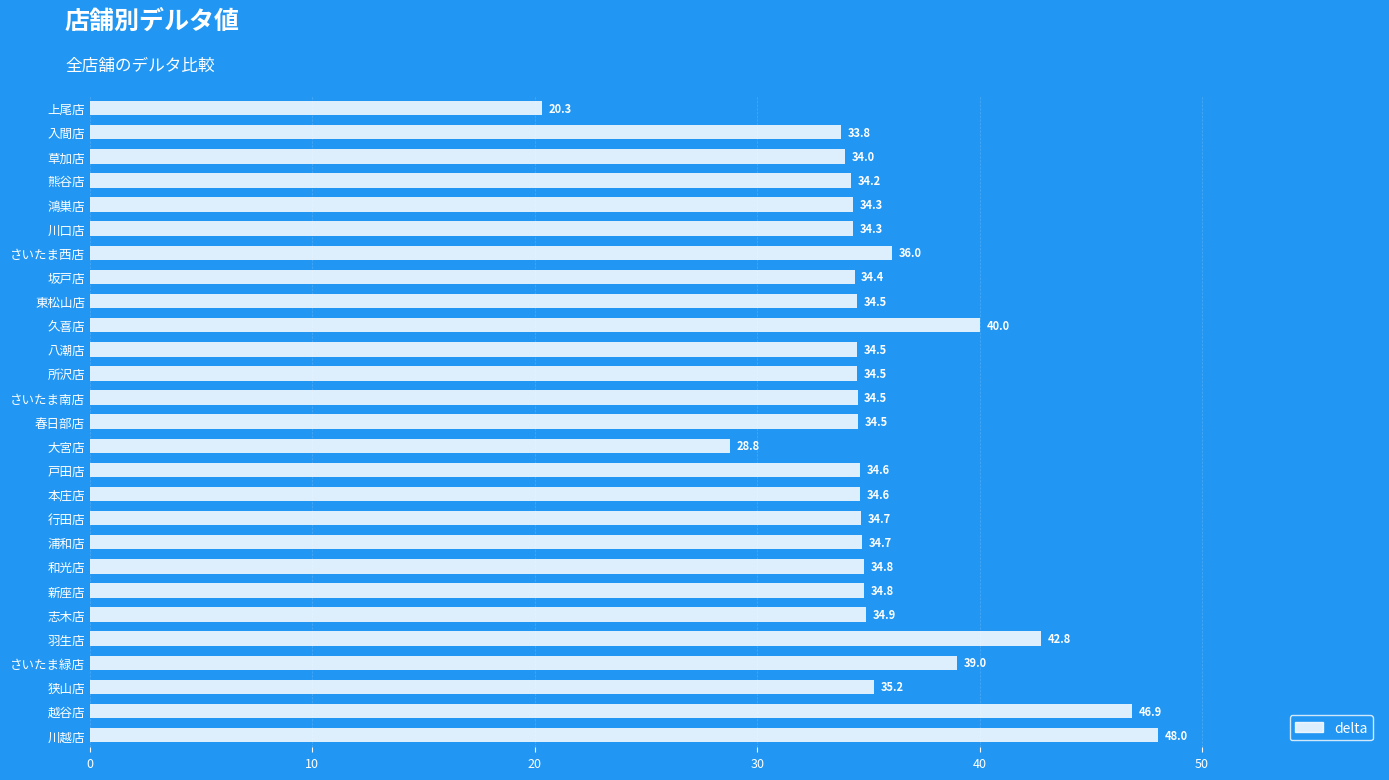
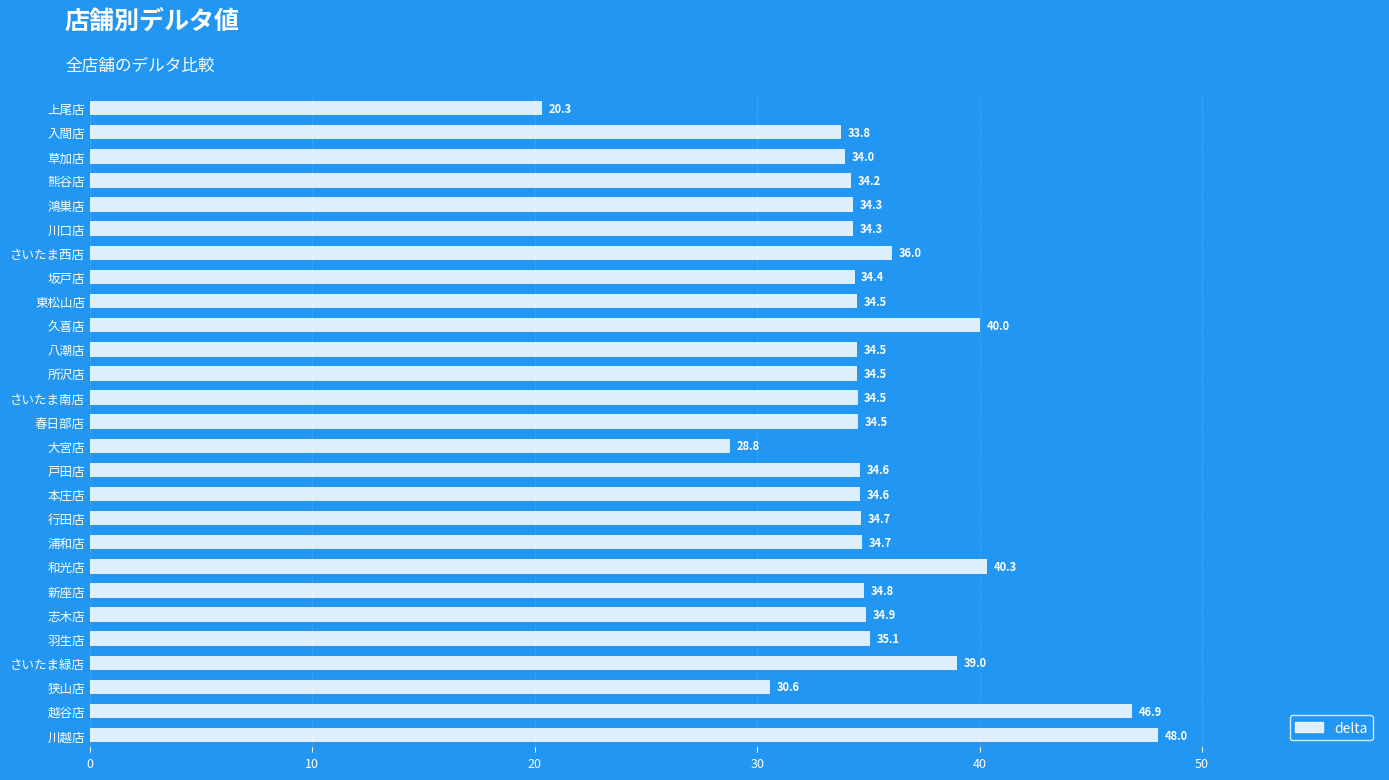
  {
    "上尾店": 20.3,
    "入間店": 33.8,
    "草加店": 34.0,
    "熊谷店": 34.2,
    "鴻巣店": 34.3,
    "川口店": 34.3,
    "さいたま西店": 36.0,
    "坂戸店": 34.4,
    "東松山店": 34.5,
    "久喜店": 40.0,
    "八潮店": 34.5,
    "所沢店": 34.5,
    "さいたま南店": 34.5,
    "春日部店": 34.5,
    "大宮店": 28.8,
    "戸田店": 34.6,
    "本庄店": 34.6,
    "行田店": 34.7,
    "浦和店": 34.7,
-   "和光店": 34.8,
+   "和光店": 40.3,
    "新座店": 34.8,
    "志木店": 34.9,
-   "羽生店": 42.8,
+   "羽生店": 35.1,
    "さいたま緑店": 39.0,
-   "狭山店": 35.2,
+   "狭山店": 30.6,
    "越谷店": 46.9,
    "川越店": 48.0
  }
